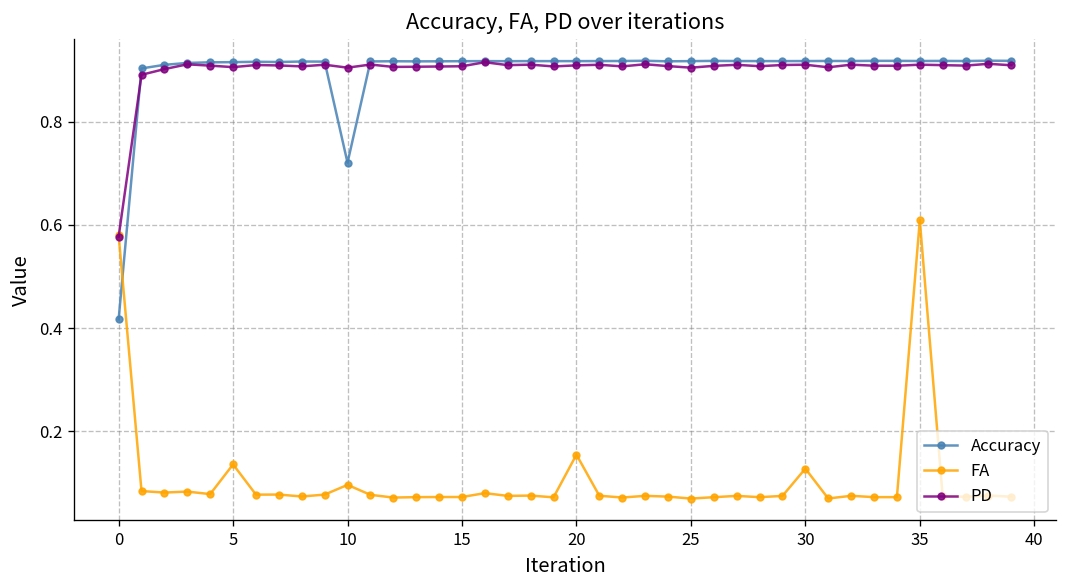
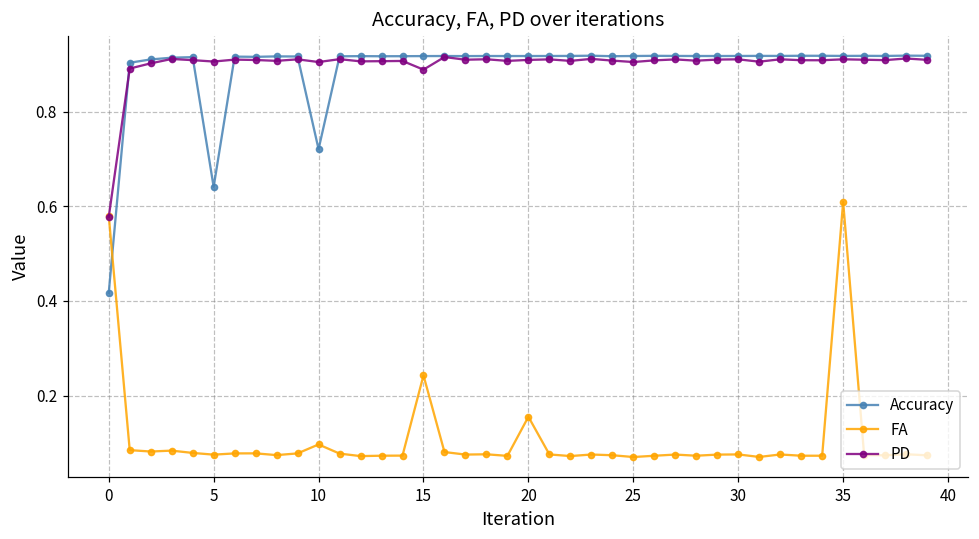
  {
    "Accuracy": {
      "0": 0.42,
-     "5": 0.92,
+     "5": 0.64,
      "10": 0.72,
      "15": 0.92,
      "20": 0.92,
      "25": 0.92,
      "30": 0.92,
      "35": 0.92
    },
    "FA": {
-     "5": 0.14,
+     "5": 0.08,
      "10": 0.10,
-     "15": 0.07,
+     "15": 0.24,
      "20": 0.16,
      "25": 0.07,
-     "30": 0.13,
+     "30": 0.08,
      "35": 0.61
    },
    "PD": {
      "5": 0.91,
      "10": 0.90,
-     "15": 0.91,
+     "15": 0.89,
      "20": 0.91,
      "25": 0.90,
      "30": 0.91,
      "35": 0.91
    }
  }
